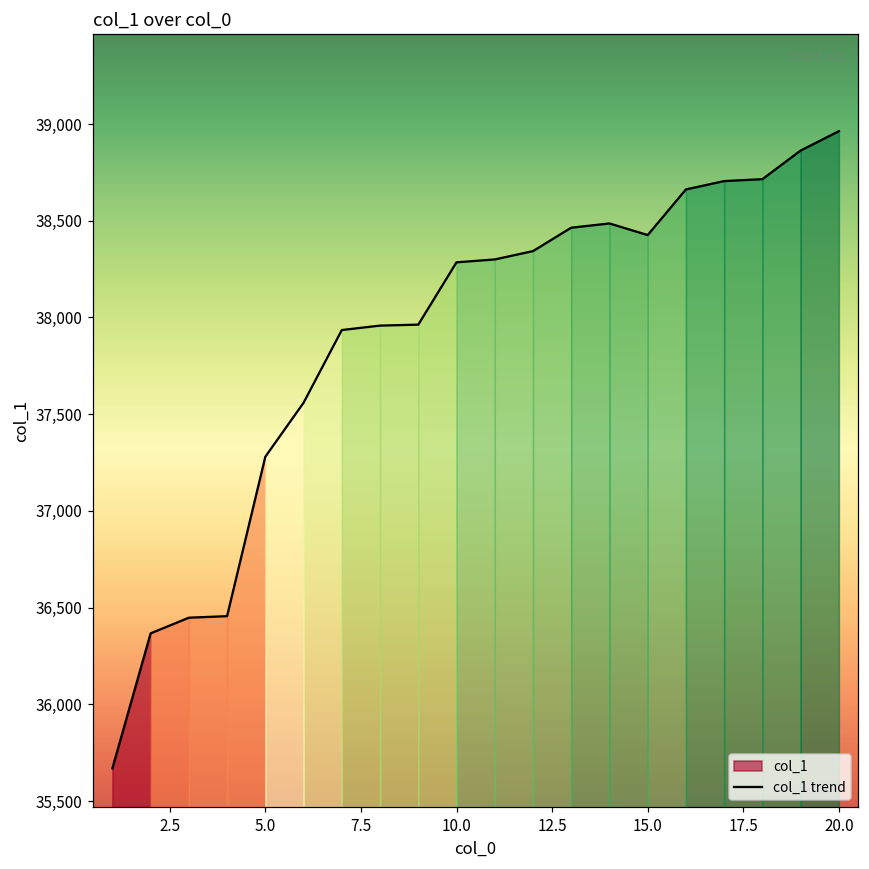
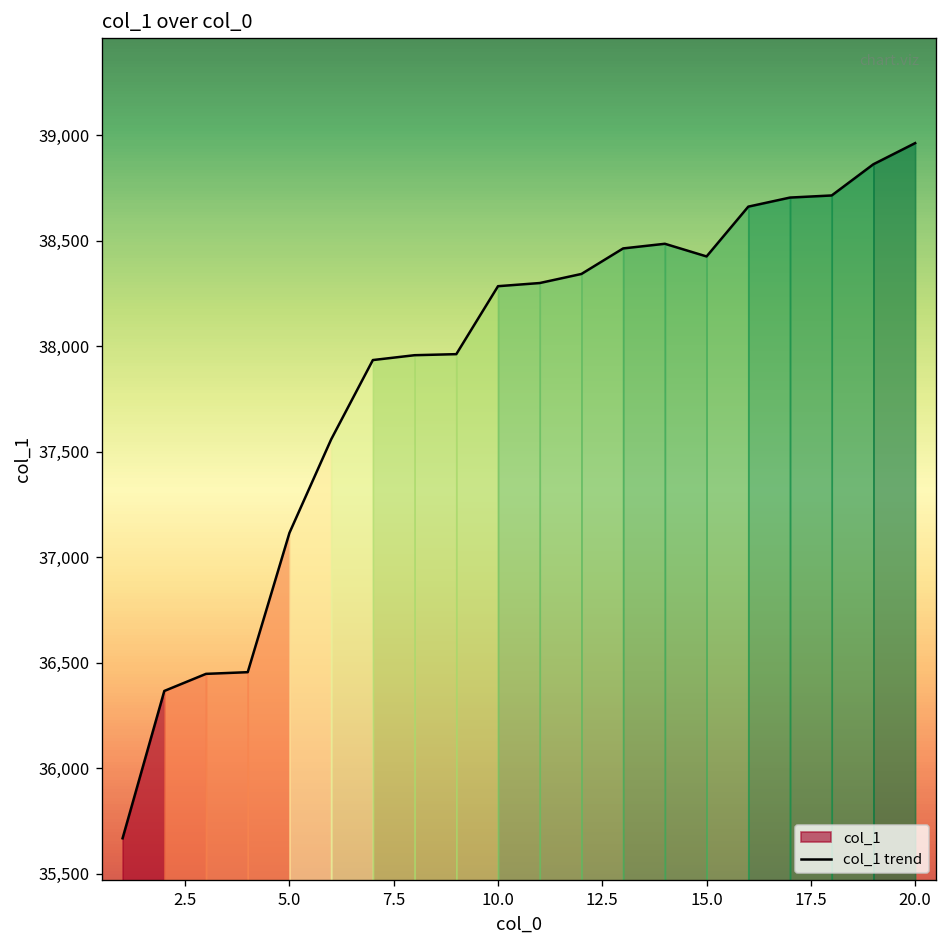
  {
    "col_1 trend": {
-     "5.0": "37,280"
+     "5.0": "37,120"
    }
  }
